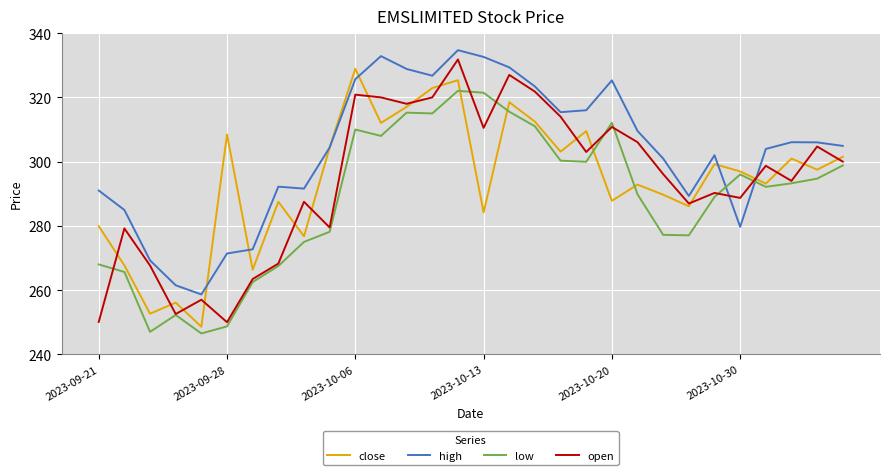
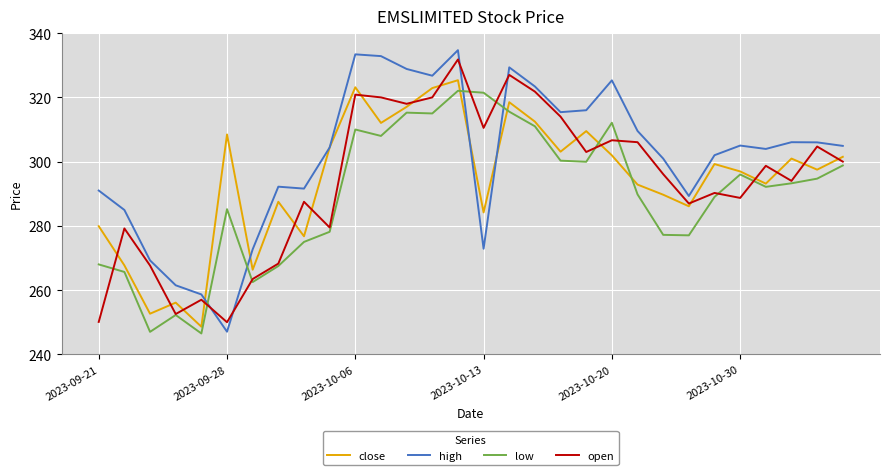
  {
    "close": {
      "2023-09-21": 280,
      "2023-09-28": 308,
-     "2023-10-06": 329,
+     "2023-10-06": 323,
      "2023-10-13": 284,
-     "2023-10-20": 288,
+     "2023-10-20": 302,
      "2023-10-30": 297
    },
    "high": {
      "2023-09-21": 291,
-     "2023-09-28": 271,
-     "2023-10-06": 326,
-     "2023-10-13": 333,
+     "2023-09-28": 247,
+     "2023-10-06": 333,
+     "2023-10-13": 273,
      "2023-10-20": 325,
-     "2023-10-30": 280
+     "2023-10-30": 305
    },
    "low": {
      "2023-09-21": 268,
-     "2023-09-28": 249,
+     "2023-09-28": 285,
      "2023-10-06": 310,
      "2023-10-13": 321,
      "2023-10-20": 312,
      "2023-10-30": 296
    },
    "open": {
      "2023-09-21": 250,
      "2023-09-28": 250,
      "2023-10-06": 321,
      "2023-10-13": 311,
-     "2023-10-20": 311,
+     "2023-10-20": 307,
      "2023-10-30": 289
    }
  }
